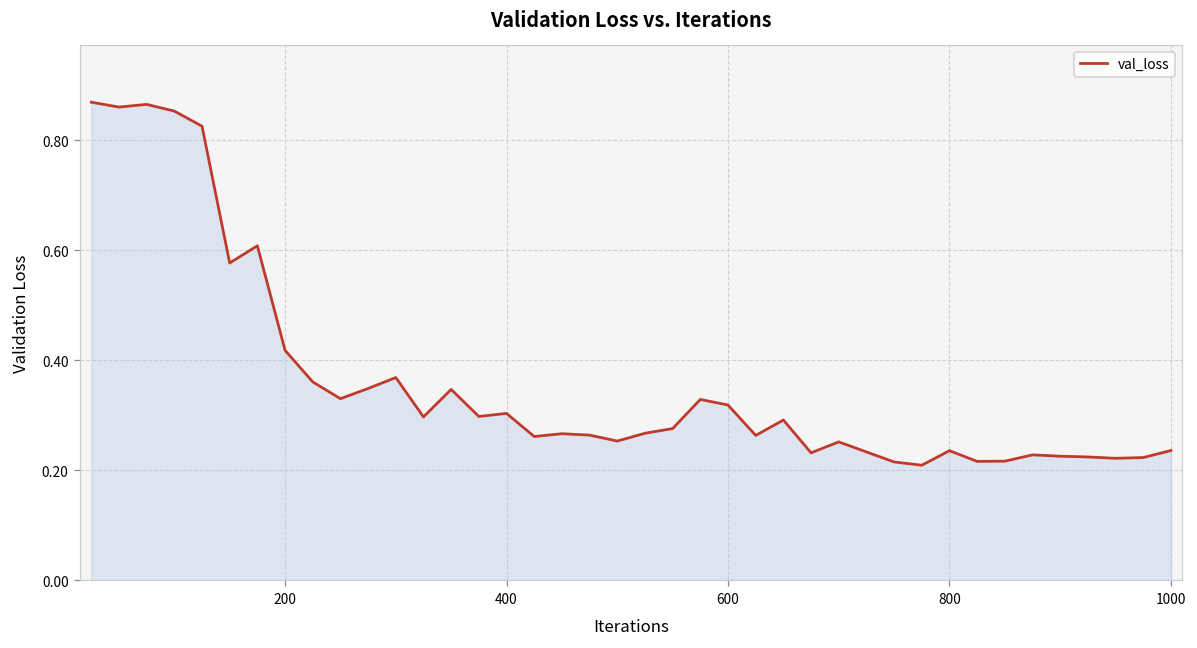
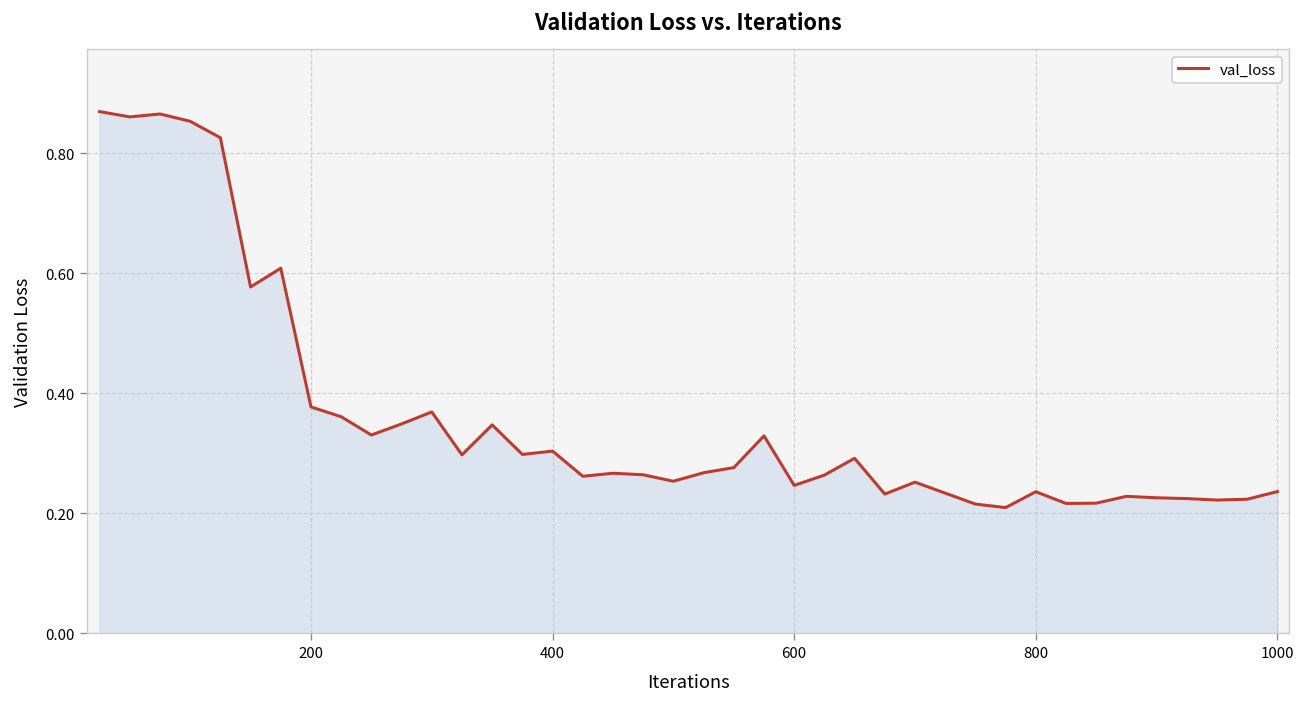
  {
-   "200": 0.42,
+   "200": 0.38,
    "400": 0.30,
-   "600": 0.32,
+   "600": 0.25,
    "800": 0.24,
    "1000": 0.24
  }
